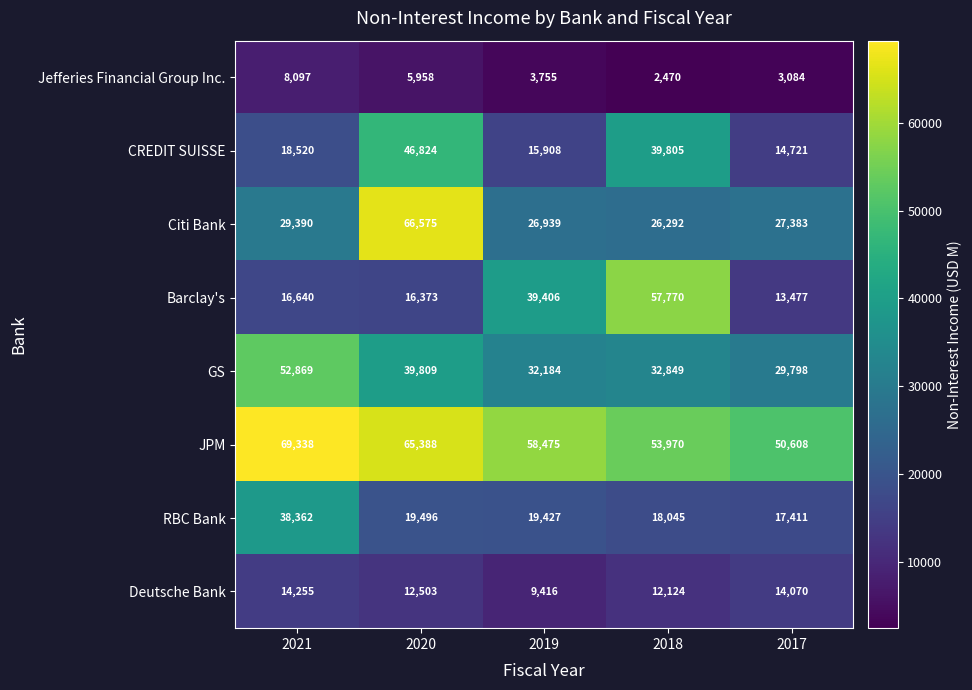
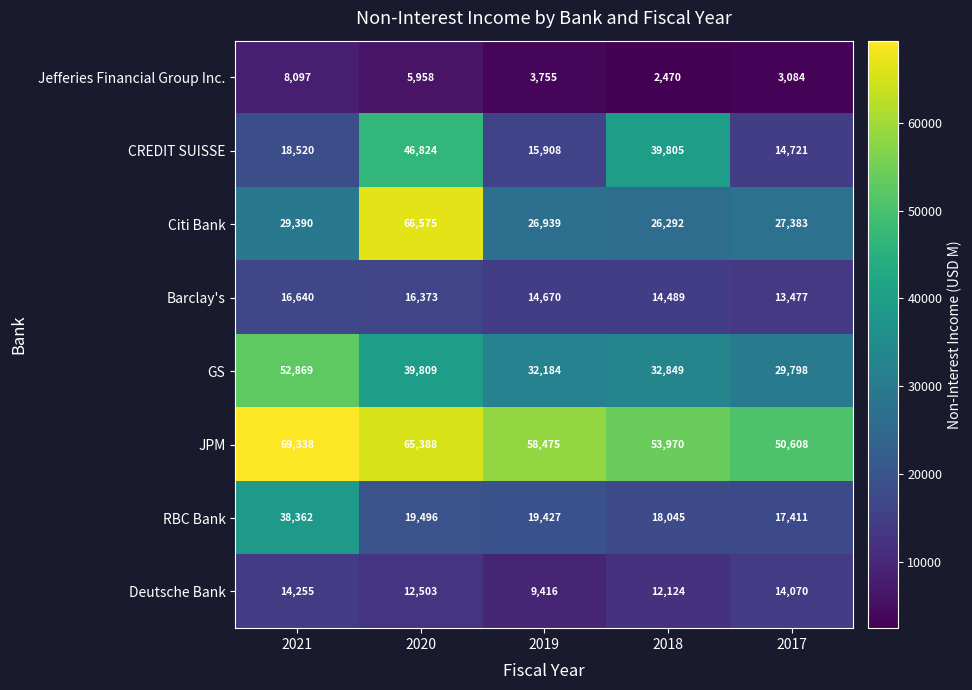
  {
    "Jefferies Financial Group Inc.": {
      "2021": "8,097",
      "2020": "5,958",
      "2019": "3,755",
      "2018": "2,470",
      "2017": "3,084"
    },
    "CREDIT SUISSE": {
      "2021": "18,520",
      "2020": "46,824",
      "2019": "15,908",
      "2018": "39,805",
      "2017": "14,721"
    },
    "Citi Bank": {
      "2021": "29,390",
      "2020": "66,575",
      "2019": "26,939",
      "2018": "26,292",
      "2017": "27,383"
    },
    "Barclay's": {
      "2021": "16,640",
      "2020": "16,373",
-     "2019": "39,406",
-     "2018": "57,770",
+     "2019": "14,670",
+     "2018": "14,489",
      "2017": "13,477"
    },
    "GS": {
      "2021": "52,869",
      "2020": "39,809",
      "2019": "32,184",
      "2018": "32,849",
      "2017": "29,798"
    },
    "JPM": {
      "2021": "69,338",
      "2020": "65,388",
      "2019": "58,475",
      "2018": "53,970",
      "2017": "50,608"
    },
    "RBC Bank": {
      "2021": "38,362",
      "2020": "19,496",
      "2019": "19,427",
      "2018": "18,045",
      "2017": "17,411"
    },
    "Deutsche Bank": {
      "2021": "14,255",
      "2020": "12,503",
      "2019": "9,416",
      "2018": "12,124",
      "2017": "14,070"
    }
  }
